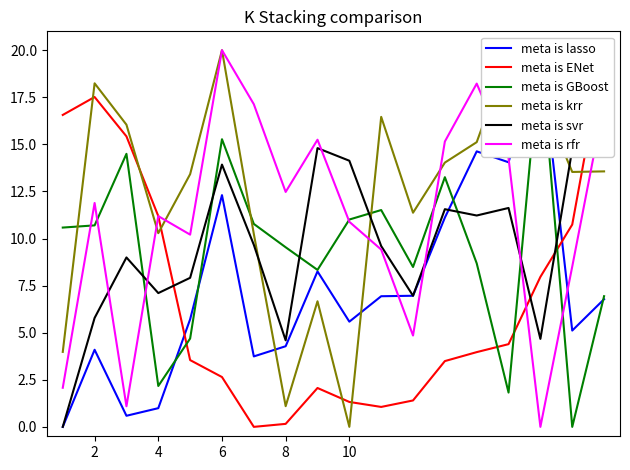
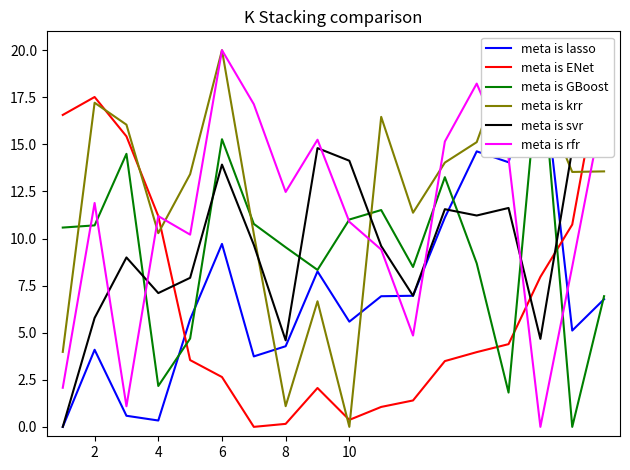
  {
    "meta is lasso": {
      "2": 4.1,
-     "4": 1.0,
-     "6": 12.3,
+     "4": 0.3,
+     "6": 9.7,
      "8": 4.3,
      "10": 5.6
    },
    "meta is ENet": {
      "2": 17.5,
      "6": 2.6,
      "8": 0.2,
-     "10": 1.3
+     "10": 0.4
    },
    "meta is GBoost": {
      "2": 10.7,
      "4": 2.2,
      "6": 15.3,
      "8": 9.5
    },
    "meta is krr": {
-     "2": 18.2,
+     "2": 17.2,
      "4": 10.3,
      "8": 1.1,
      "10": 0.0
    },
    "meta is svr": {
      "2": 5.8,
      "4": 7.1,
      "6": 13.9,
      "8": 4.6,
      "10": 14.1
    },
    "meta is rfr": {
      "2": 11.9,
      "8": 12.5
    }
  }
